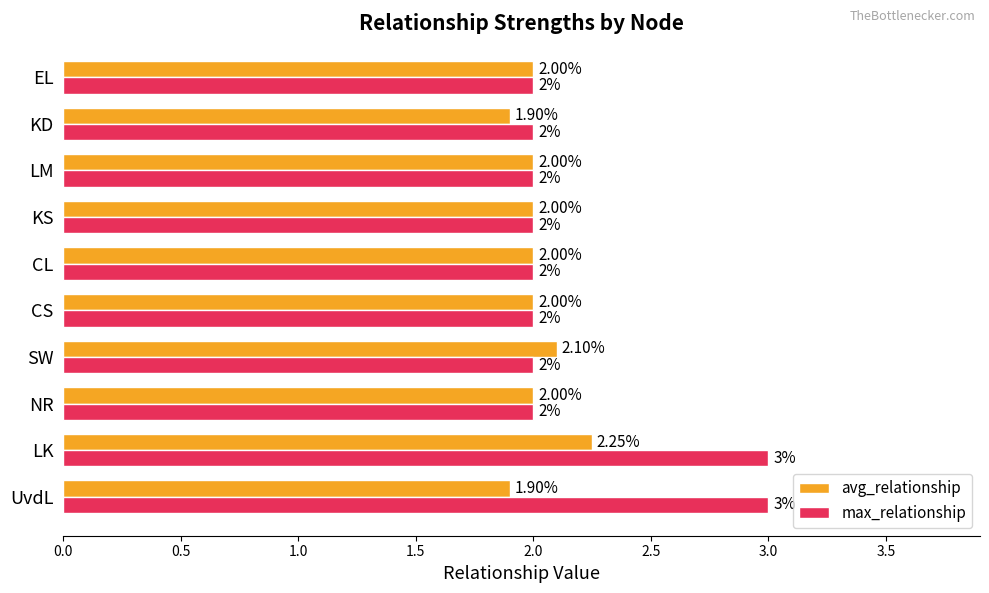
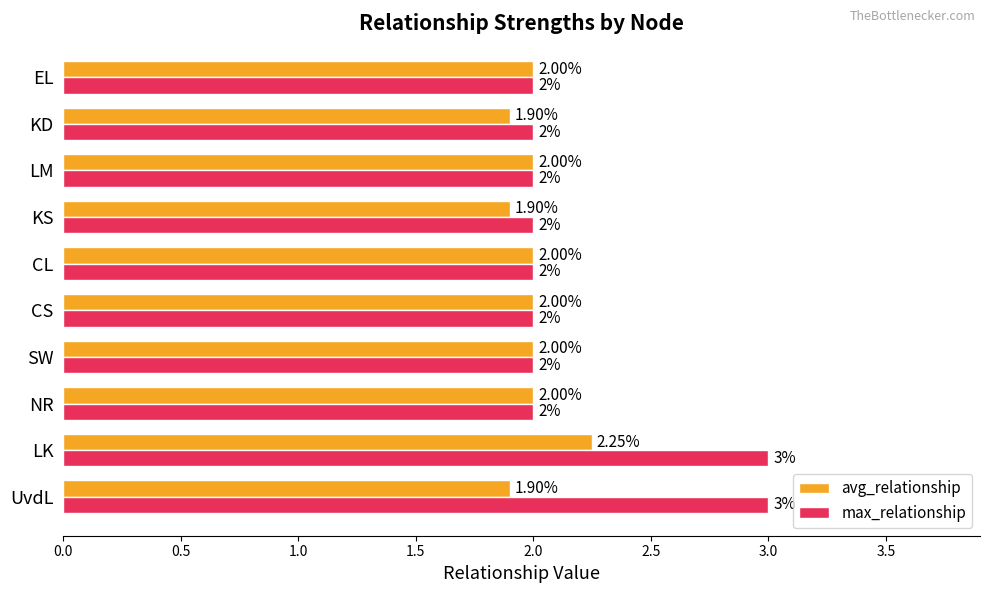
  {
    "avg_relationship": {
      "EL": "2.00%",
      "KD": "1.90%",
      "LM": "2.00%",
-     "KS": "2.00%",
+     "KS": "1.90%",
      "CL": "2.00%",
      "CS": "2.00%",
-     "SW": "2.10%",
+     "SW": "2.00%",
      "NR": "2.00%",
      "LK": "2.25%",
      "UvdL": "1.90%"
    },
    "max_relationship": {
      "EL": "2%",
      "KD": "2%",
      "LM": "2%",
      "KS": "2%",
      "CL": "2%",
      "CS": "2%",
      "SW": "2%",
      "NR": "2%",
      "LK": "3%"
    }
  }
